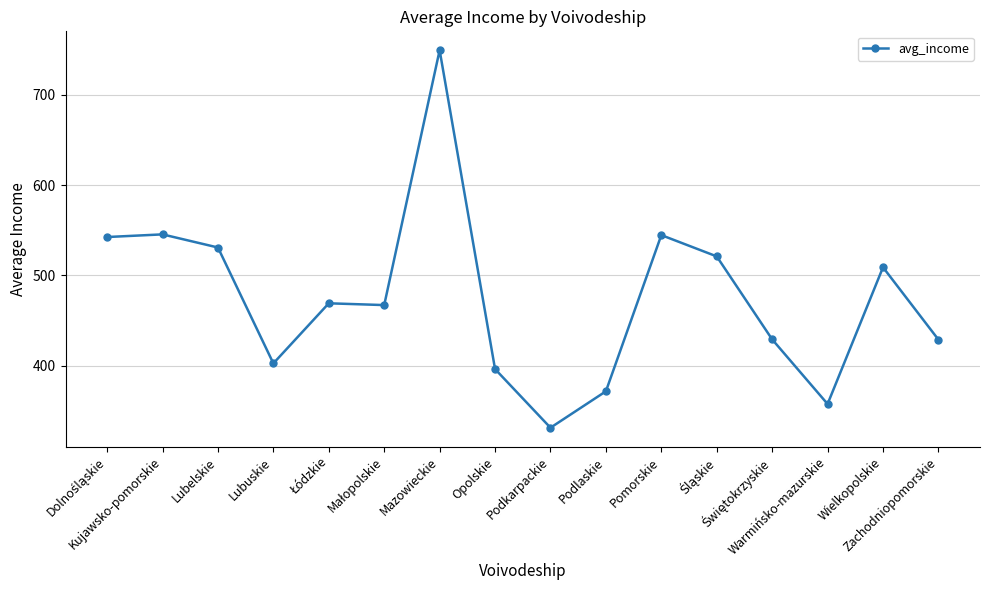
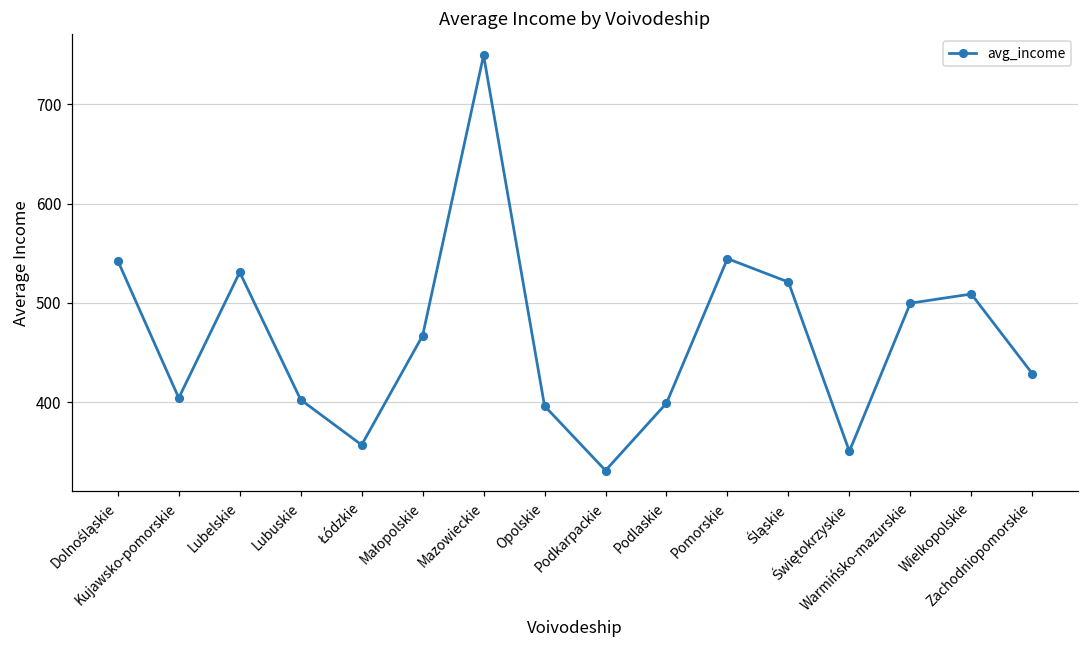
  {
    "Dolnośląskie": 540,
-   "Kujawsko-pomorskie": 550,
+   "Kujawsko-pomorskie": 400,
    "Lubelskie": 530,
    "Lubuskie": 400,
-   "Łódzkie": 470,
+   "Łódzkie": 360,
    "Małopolskie": 470,
    "Mazowieckie": 750,
    "Opolskie": 400,
    "Podkarpackie": 330,
-   "Podlaskie": 370,
+   "Podlaskie": 400,
    "Pomorskie": 540,
    "Śląskie": 520,
-   "Świętokrzyskie": 430,
-   "Warmińsko-mazurskie": 360,
+   "Świętokrzyskie": 350,
+   "Warmińsko-mazurskie": 500,
    "Wielkopolskie": 510,
    "Zachodniopomorskie": 430
  }
